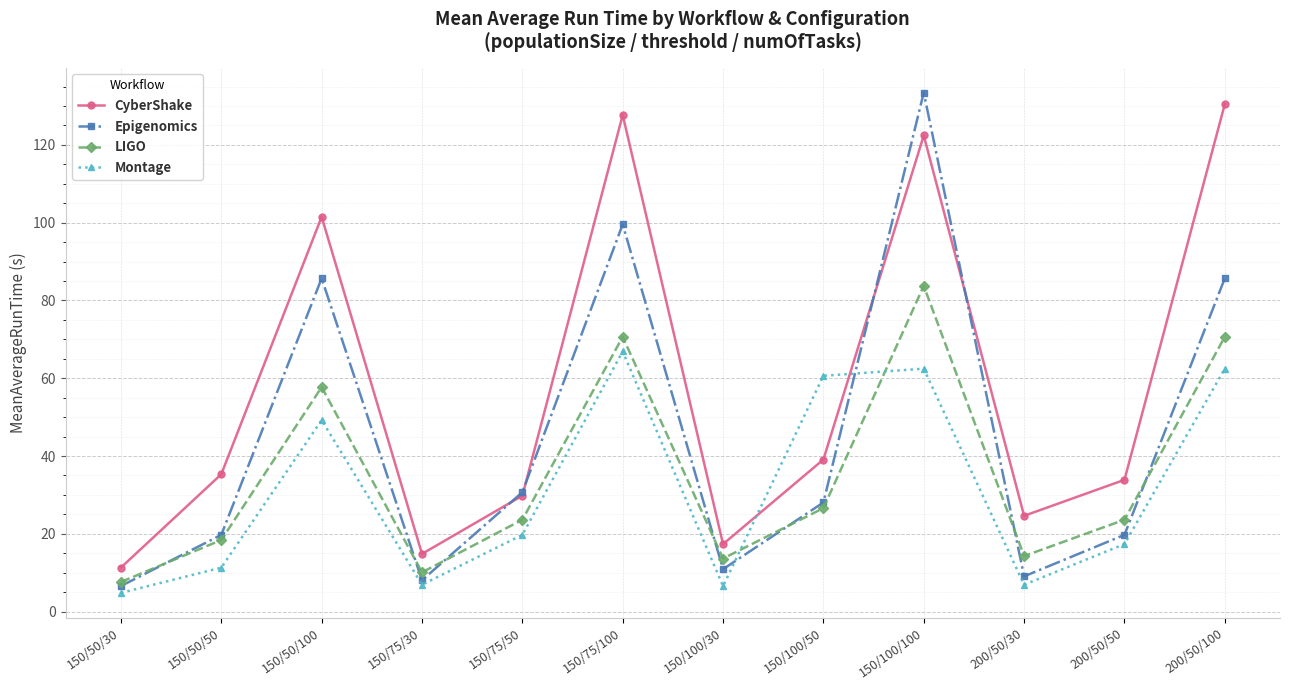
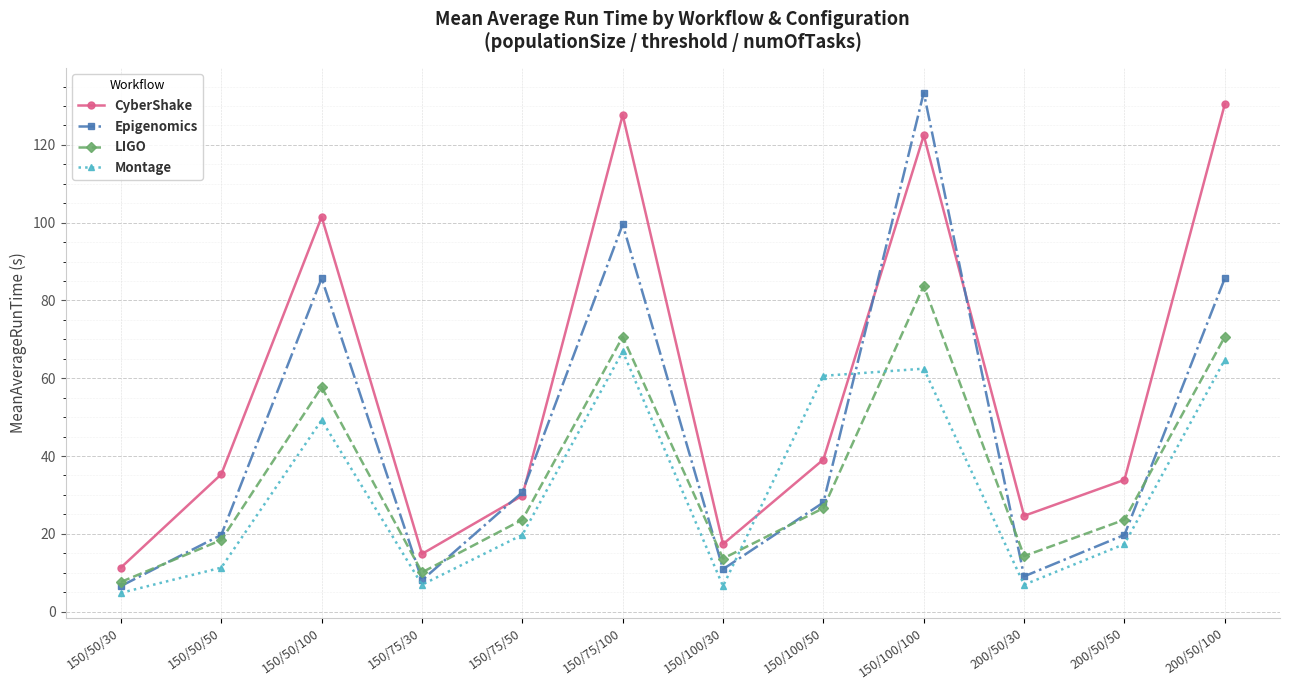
  {
    "CyberShake": {
      "150/50/30": 11,
      "150/50/50": 35,
      "150/50/100": 102,
      "150/75/30": 15,
      "150/75/50": 30,
      "150/75/100": 128,
      "150/100/30": 17,
      "150/100/50": 39,
      "150/100/100": 122,
      "200/50/30": 25,
      "200/50/50": 34,
      "200/50/100": 130
    },
    "Epigenomics": {
      "150/50/30": 7,
      "150/50/50": 20,
      "150/50/100": 86,
      "150/75/30": 8,
      "150/75/50": 31,
      "150/75/100": 100,
      "150/100/30": 11,
      "150/100/50": 28,
      "150/100/100": 133,
      "200/50/30": 9,
      "200/50/50": 20,
      "200/50/100": 86
    },
    "LIGO": {
      "150/50/30": 8,
      "150/50/50": 18,
      "150/50/100": 58,
      "150/75/30": 10,
      "150/75/50": 24,
      "150/75/100": 71,
      "150/100/30": 14,
      "150/100/50": 27,
      "150/100/100": 84,
      "200/50/30": 14,
      "200/50/50": 24,
      "200/50/100": 71
    },
    "Montage": {
      "150/50/30": 5,
      "150/50/50": 11,
      "150/50/100": 49,
      "150/75/30": 7,
      "150/75/50": 20,
      "150/75/100": 67,
      "150/100/30": 7,
      "150/100/50": 61,
      "150/100/100": 62,
      "200/50/30": 7,
      "200/50/50": 17,
-     "200/50/100": 62
+     "200/50/100": 65
    }
  }
